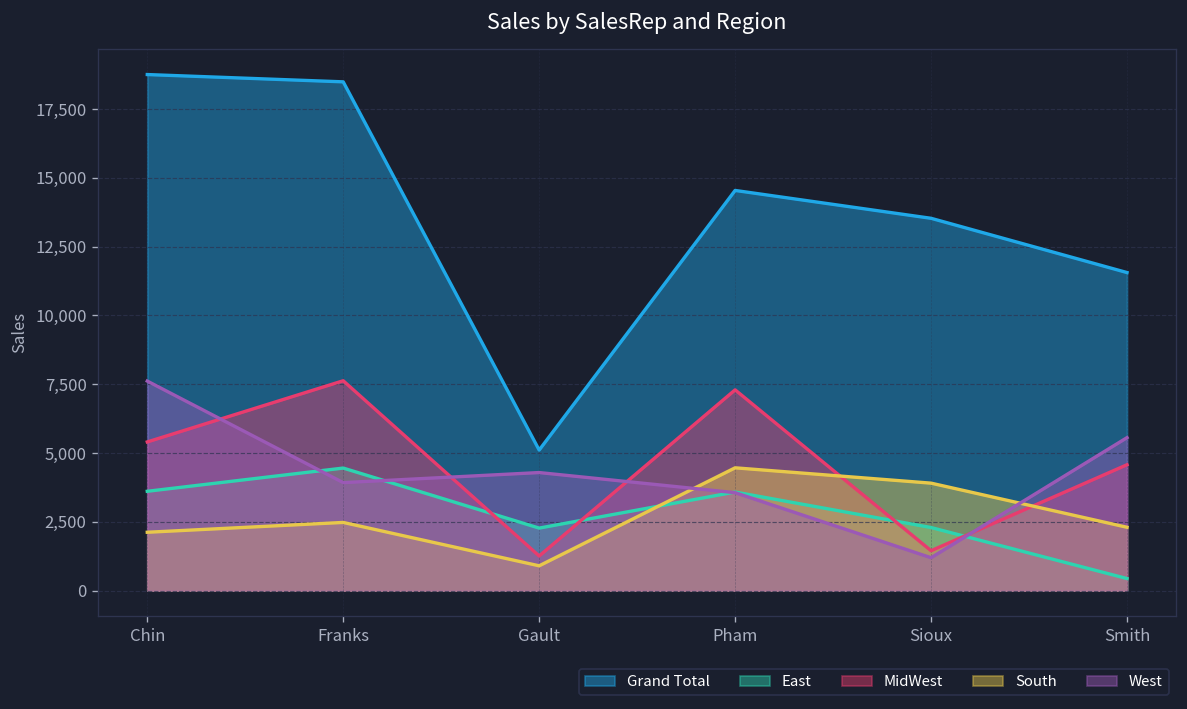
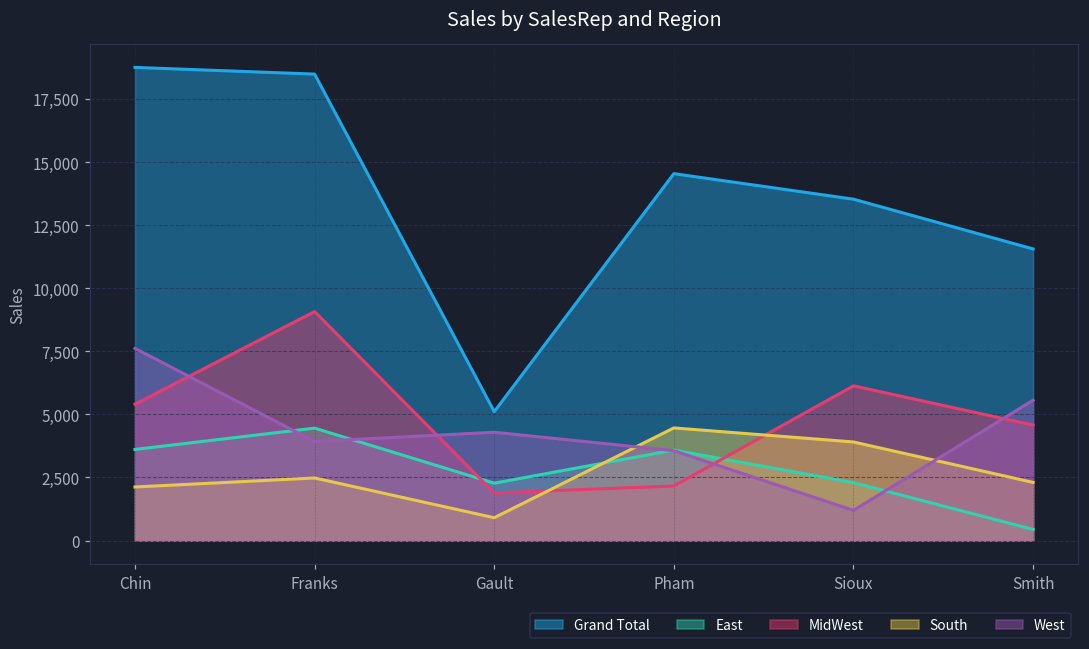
  {
    "MidWest": {
      "Chin": "5,400",
-     "Franks": "7,600",
-     "Gault": "1,300",
-     "Pham": "7,300",
-     "Sioux": "1,500",
+     "Franks": "9,100",
+     "Gault": "1,900",
+     "Pham": "2,200",
+     "Sioux": "6,100",
      "Smith": "4,600"
    },
    "South": {
      "Chin": "2,100",
      "Franks": "2,500",
      "Gault": "900",
      "Pham": "4,500",
      "Sioux": "3,900",
      "Smith": "2,300"
    },
    "West": {
      "Chin": "7,600",
      "Franks": "3,900",
      "Gault": "4,300",
      "Sioux": "1,200",
      "Smith": "5,600"
    }
  }
